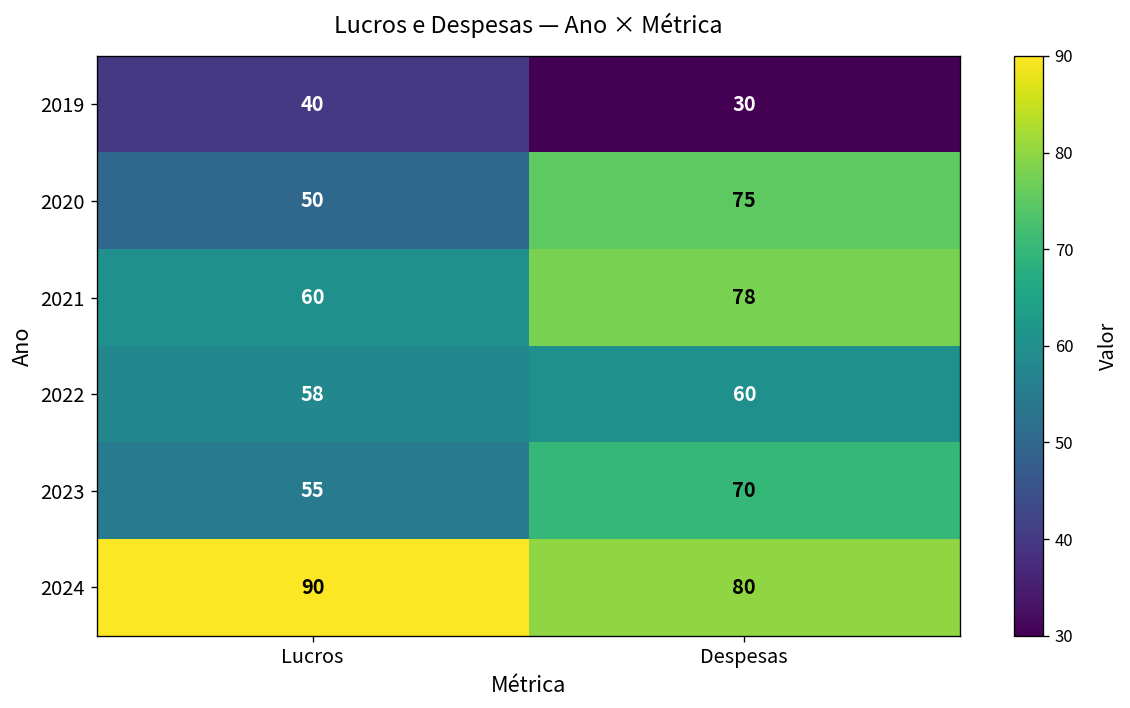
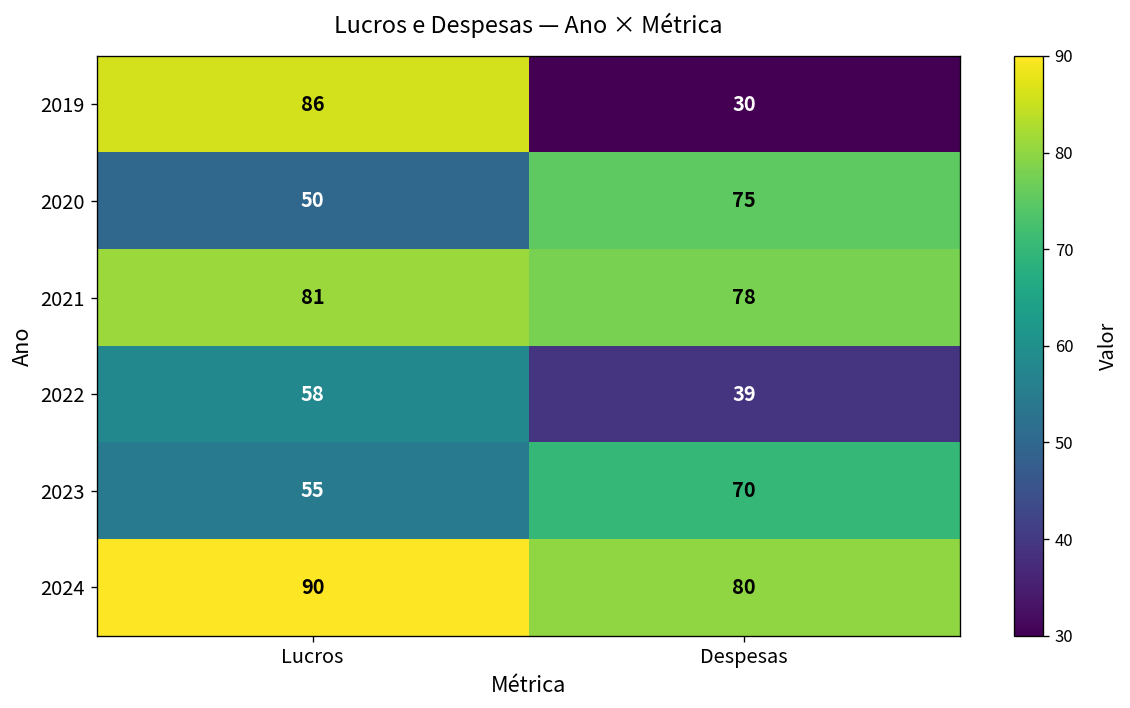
  {
    "2019": {
-     "Lucros": 40,
+     "Lucros": 86,
      "Despesas": 30
    },
    "2020": {
      "Lucros": 50,
      "Despesas": 75
    },
    "2021": {
-     "Lucros": 60,
+     "Lucros": 81,
      "Despesas": 78
    },
    "2022": {
      "Lucros": 58,
-     "Despesas": 60
+     "Despesas": 39
    },
    "2023": {
      "Lucros": 55,
      "Despesas": 70
    },
    "2024": {
      "Lucros": 90,
      "Despesas": 80
    }
  }
